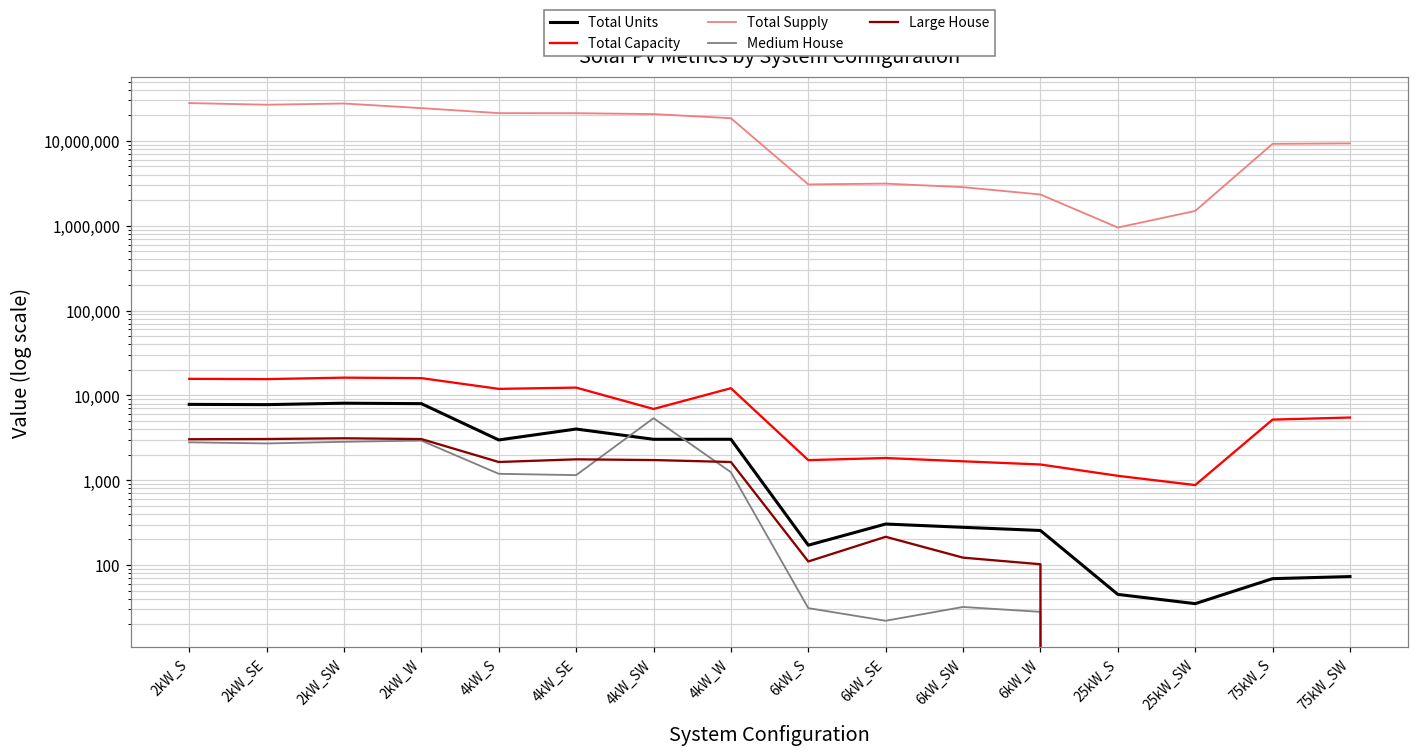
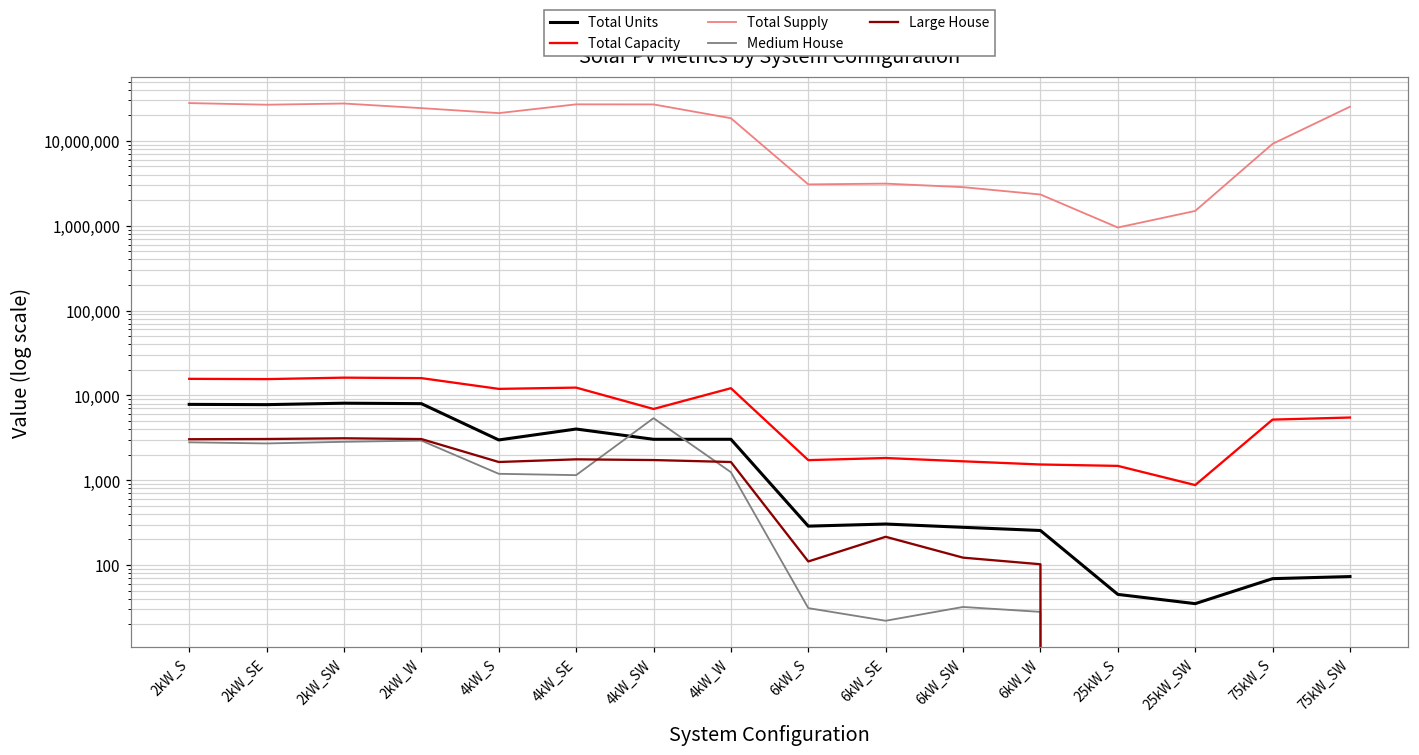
  {
    "Total Units": {
      "2kW_S": "8,000",
      "2kW_SE": "8,000",
      "2kW_SW": "8,000",
      "2kW_W": "8,000",
      "4kW_S": "3,000",
      "4kW_SE": "4,000",
      "4kW_SW": "3,000",
      "4kW_W": "3,000",
-     "6kW_S": "170",
+     "6kW_S": "290",
      "6kW_SE": "300",
      "6kW_SW": "280",
      "6kW_W": "260",
      "25kW_S": "50",
      "25kW_SW": "40",
      "75kW_S": "70",
      "75kW_SW": "70"
    },
    "Total Capacity": {
      "2kW_S": "16,000",
      "2kW_SE": "16,000",
      "2kW_SW": "16,000",
      "2kW_W": "16,000",
      "4kW_S": "12,000",
      "4kW_SE": "12,000",
      "4kW_SW": "7,000",
      "4kW_W": "12,000",
      "6kW_S": "1,700",
      "6kW_SE": "1,800",
      "6kW_SW": "1,700",
      "6kW_W": "1,500",
-     "25kW_S": "1,100",
+     "25kW_S": "1,500",
      "25kW_SW": "900",
      "75kW_S": "5,000",
      "75kW_SW": "5,000"
    },
    "Total Supply": {
      "2kW_S": "28,000,000",
      "2kW_SE": "27,000,000",
      "2kW_SW": "28,000,000",
      "2kW_W": "24,000,000",
      "4kW_S": "21,000,000",
-     "4kW_SE": "21,000,000",
-     "4kW_SW": "21,000,000",
+     "4kW_SE": "27,000,000",
+     "4kW_SW": "27,000,000",
      "4kW_W": "18,000,000",
      "6kW_S": "3,100,000",
      "6kW_SE": "3,100,000",
      "6kW_SW": "2,800,000",
      "6kW_W": "2,300,000",
      "25kW_S": "1,000,000",
      "25kW_SW": "1,500,000",
      "75kW_S": "9,000,000",
-     "75kW_SW": "9,000,000"
+     "75kW_SW": "25,000,000"
    },
    "Medium House": {
      "2kW_S": "2,800",
      "2kW_SE": "2,700",
      "2kW_SW": "2,800",
      "4kW_S": "1,200",
      "4kW_SE": "1,100",
      "4kW_SW": "5,000",
      "4kW_W": "1,200",
      "6kW_S": "31",
      "6kW_SE": "22",
      "6kW_SW": "32",
      "6kW_W": "28"
    },
    "Large House": {
      "2kW_S": "3,000",
      "2kW_SE": "3,100",
      "2kW_SW": "3,100",
      "4kW_S": "1,600",
      "4kW_SE": "1,800",
      "4kW_SW": "1,700",
      "4kW_W": "1,600",
      "6kW_S": "110",
      "6kW_SE": "220",
      "6kW_SW": "120",
      "6kW_W": "100"
    }
  }
